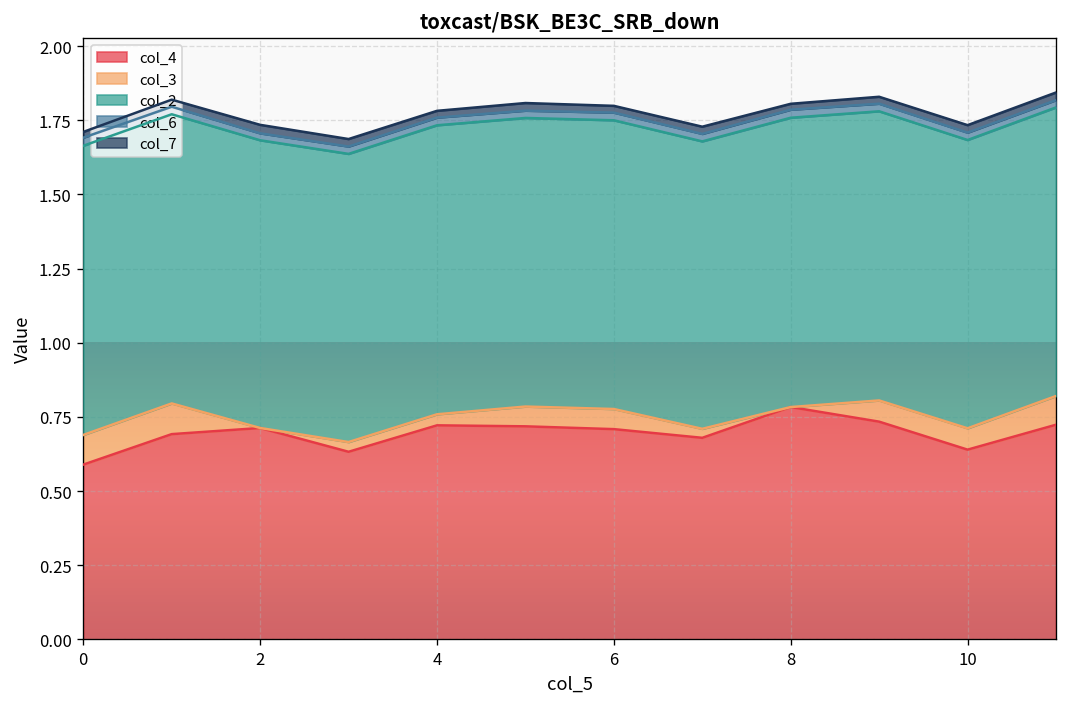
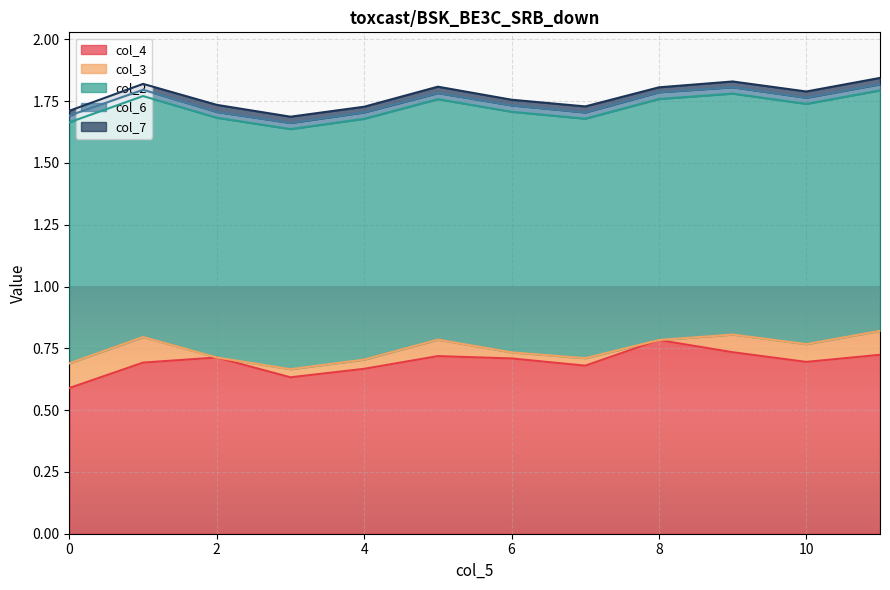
  {
    "col_4": {
      "0": 0.59,
-     "4": 0.72,
+     "4": 0.67,
      "6": 0.71,
-     "10": 0.64
+     "10": 0.69
    },
    "col_3": {
      "0": 0.10,
      "4": 0.04,
-     "6": 0.07,
+     "6": 0.02,
      "10": 0.07
    },
    "col_7": {
      "0": 0.02,
      "2": 0.03,
      "4": 0.02,
      "6": 0.02,
      "8": 0.02,
      "10": 0.03
    }
  }
